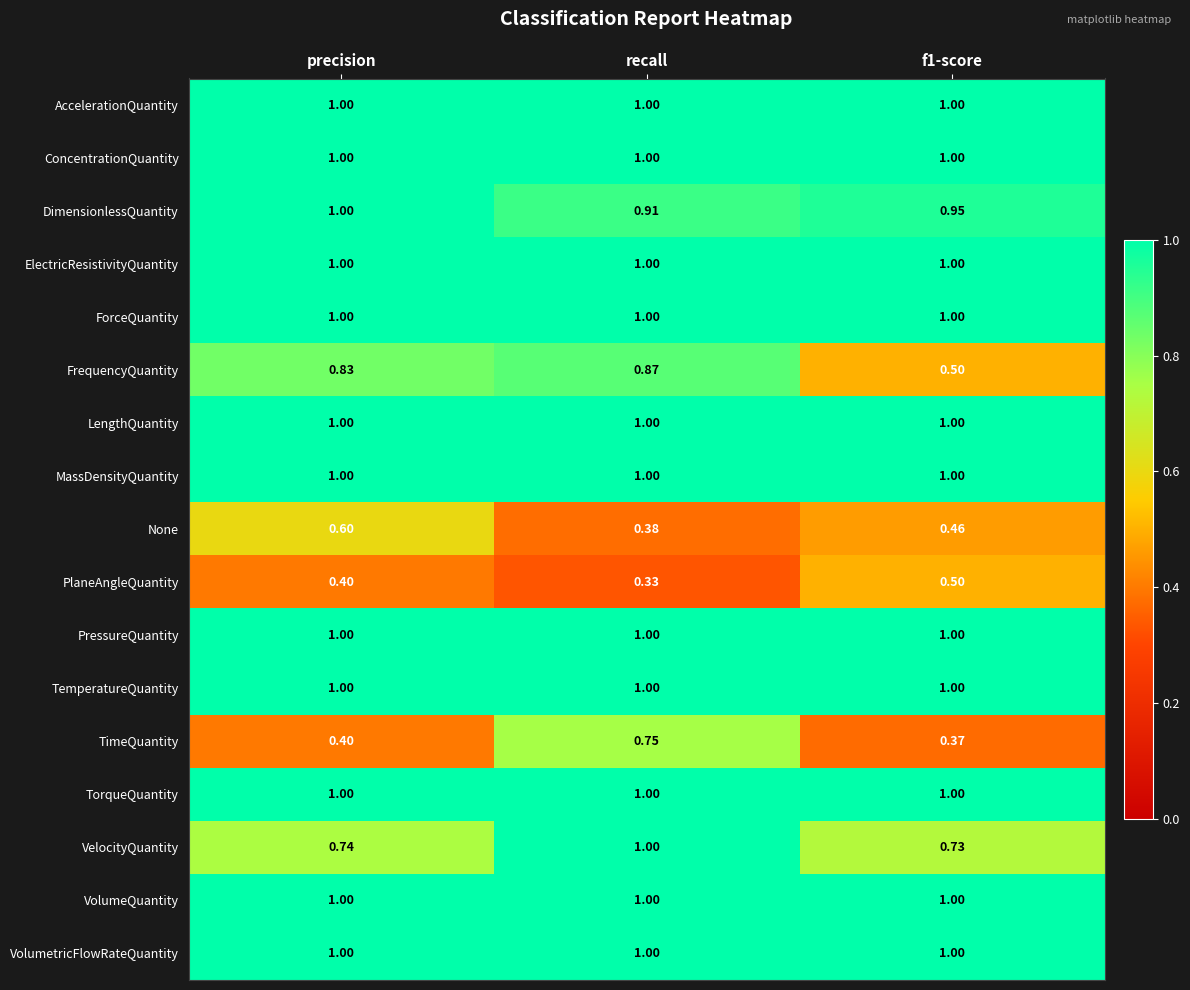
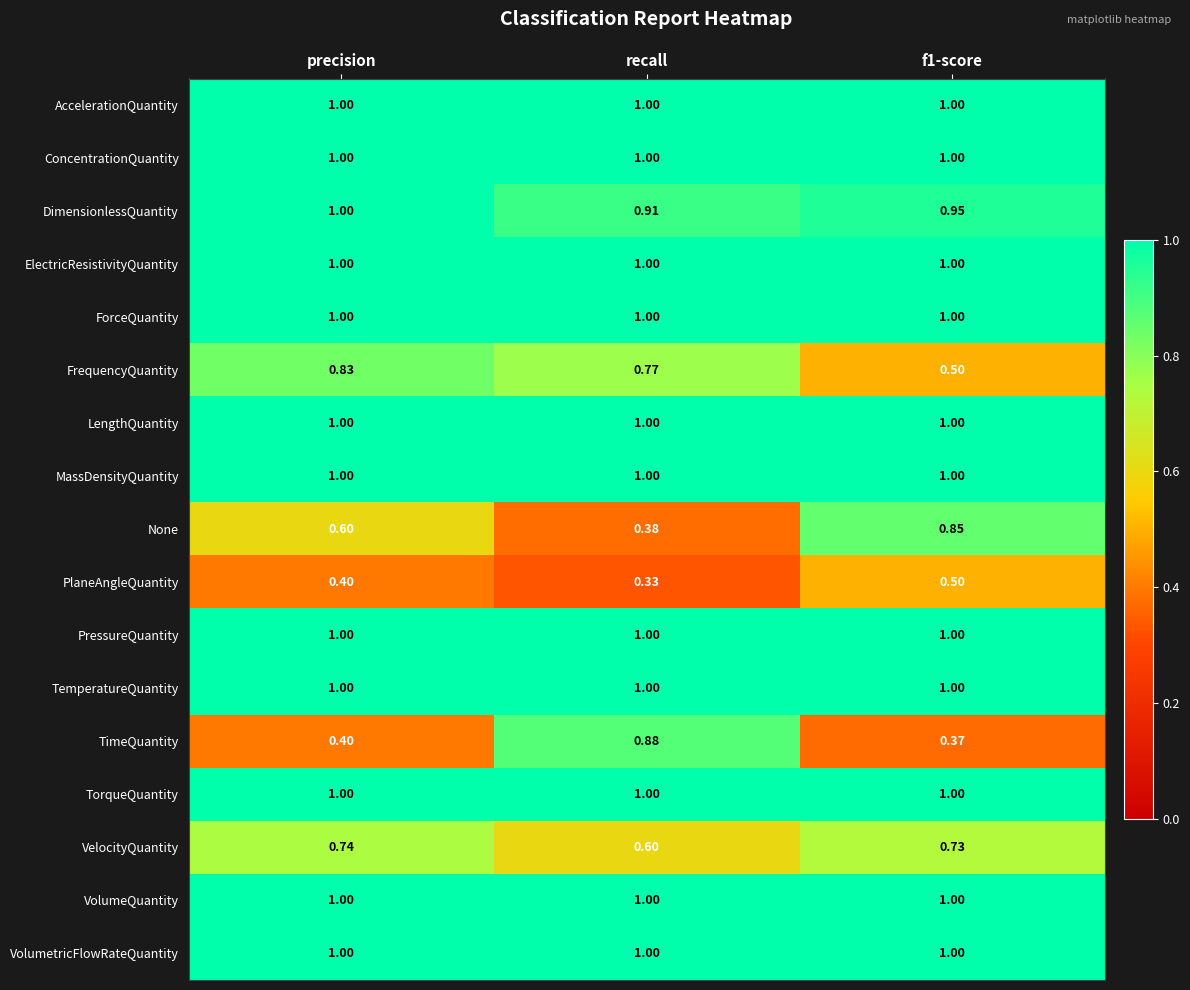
  {
    "AccelerationQuantity": {
      "precision": 1.00,
      "recall": 1.00,
      "f1-score": 1.00
    },
    "ConcentrationQuantity": {
      "precision": 1.00,
      "recall": 1.00,
      "f1-score": 1.00
    },
    "DimensionlessQuantity": {
      "precision": 1.00,
      "recall": 0.91,
      "f1-score": 0.95
    },
    "ElectricResistivityQuantity": {
      "precision": 1.00,
      "recall": 1.00,
      "f1-score": 1.00
    },
    "ForceQuantity": {
      "precision": 1.00,
      "recall": 1.00,
      "f1-score": 1.00
    },
    "FrequencyQuantity": {
      "precision": 0.83,
-     "recall": 0.87,
+     "recall": 0.77,
      "f1-score": 0.50
    },
    "LengthQuantity": {
      "precision": 1.00,
      "recall": 1.00,
      "f1-score": 1.00
    },
    "MassDensityQuantity": {
      "precision": 1.00,
      "recall": 1.00,
      "f1-score": 1.00
    },
    "None": {
      "precision": 0.60,
      "recall": 0.38,
-     "f1-score": 0.46
+     "f1-score": 0.85
    },
    "PlaneAngleQuantity": {
      "precision": 0.40,
      "recall": 0.33,
      "f1-score": 0.50
    },
    "PressureQuantity": {
      "precision": 1.00,
      "recall": 1.00,
      "f1-score": 1.00
    },
    "TemperatureQuantity": {
      "precision": 1.00,
      "recall": 1.00,
      "f1-score": 1.00
    },
    "TimeQuantity": {
      "precision": 0.40,
-     "recall": 0.75,
+     "recall": 0.88,
      "f1-score": 0.37
    },
    "TorqueQuantity": {
      "precision": 1.00,
      "recall": 1.00,
      "f1-score": 1.00
    },
    "VelocityQuantity": {
      "precision": 0.74,
-     "recall": 1.00,
+     "recall": 0.60,
      "f1-score": 0.73
    },
    "VolumeQuantity": {
      "precision": 1.00,
      "recall": 1.00,
      "f1-score": 1.00
    },
    "VolumetricFlowRateQuantity": {
      "precision": 1.00,
      "recall": 1.00,
      "f1-score": 1.00
    }
  }
